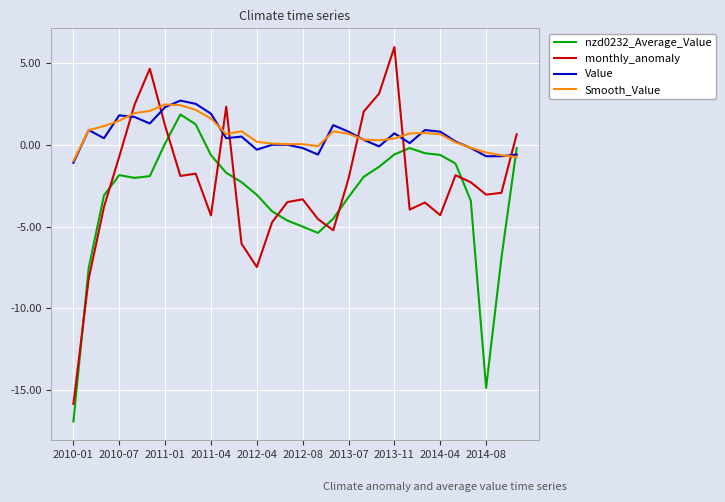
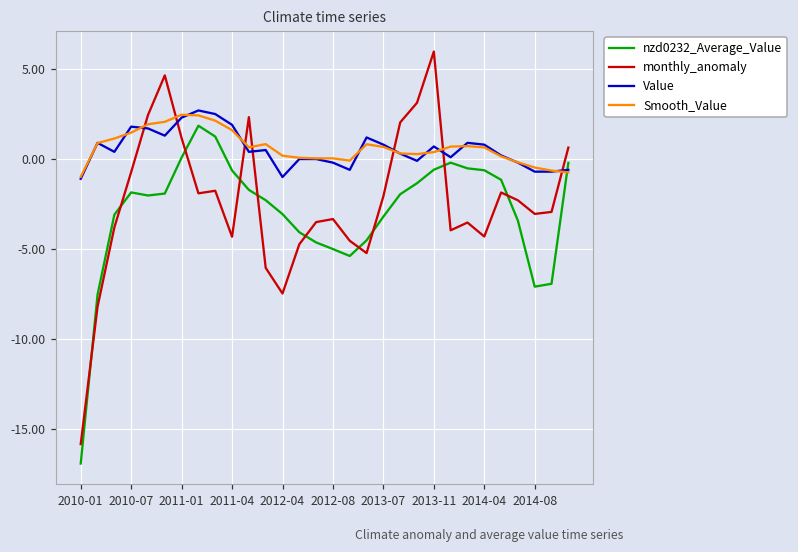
  {
    "nzd0232_Average_Value": {
      "2010-01": -16.9,
      "2010-07": -1.9,
      "2011-01": 0.1,
      "2011-04": -0.6,
      "2012-04": -3.1,
      "2012-08": -5.0,
      "2013-07": -3.2,
      "2013-11": -0.6,
      "2014-04": -0.6,
-     "2014-08": -14.9
+     "2014-08": -7.1
    },
    "monthly_anomaly": {
      "2010-01": -15.8,
      "2010-07": -0.7,
      "2011-01": 1.2,
      "2011-04": -4.3,
      "2012-04": -7.5,
      "2012-08": -3.3,
      "2013-07": -2.1,
      "2013-11": 6.0,
      "2014-04": -4.3,
      "2014-08": -3.0
    },
    "Value": {
      "2010-07": 1.8,
      "2011-01": 2.3,
      "2011-04": 1.9,
-     "2012-04": -0.3,
+     "2012-04": -1.0,
      "2012-08": -0.2,
      "2013-11": 0.7,
      "2014-08": -0.7
    },
    "Smooth_Value": {
      "2010-07": 1.5,
      "2011-01": 2.5,
      "2011-04": 1.6,
      "2012-04": 0.2,
      "2012-08": 0.0,
      "2013-11": 0.4,
      "2014-08": -0.5
    }
  }
